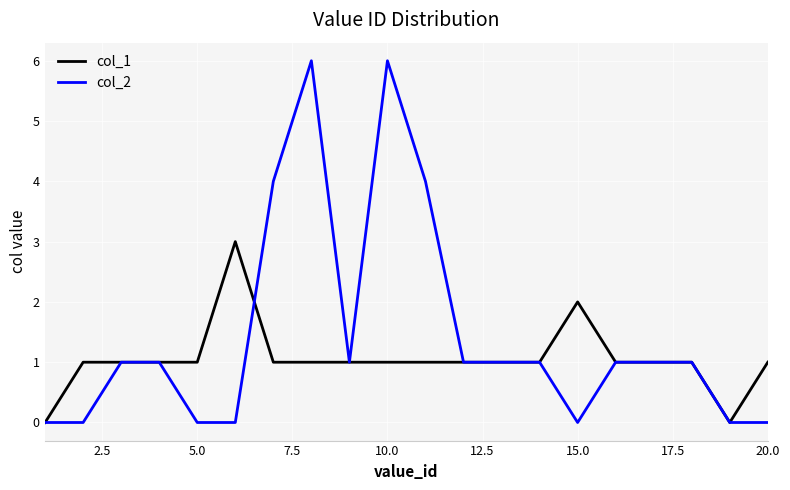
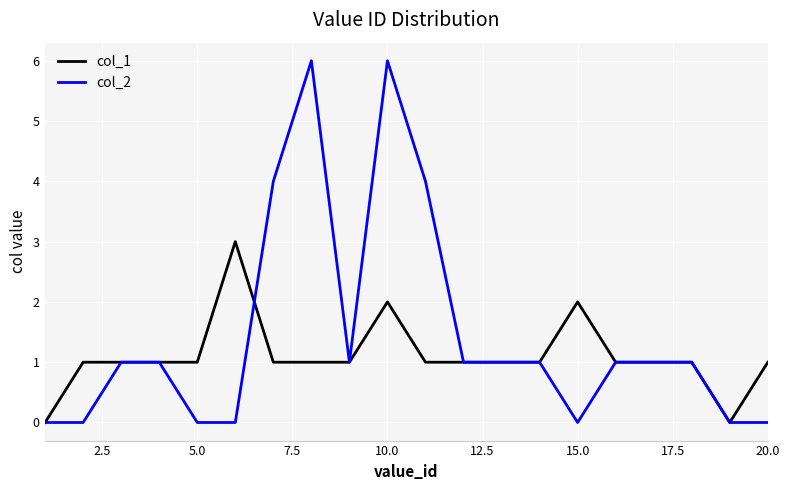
  {
    "col_1": {
      "5.0": 1,
-     "10.0": 1,
+     "10.0": 2,
      "15.0": 2,
      "20.0": 1
    },
    "col_2": {
      "5.0": 0,
      "10.0": 6,
      "15.0": 0,
      "20.0": 0
    }
  }
